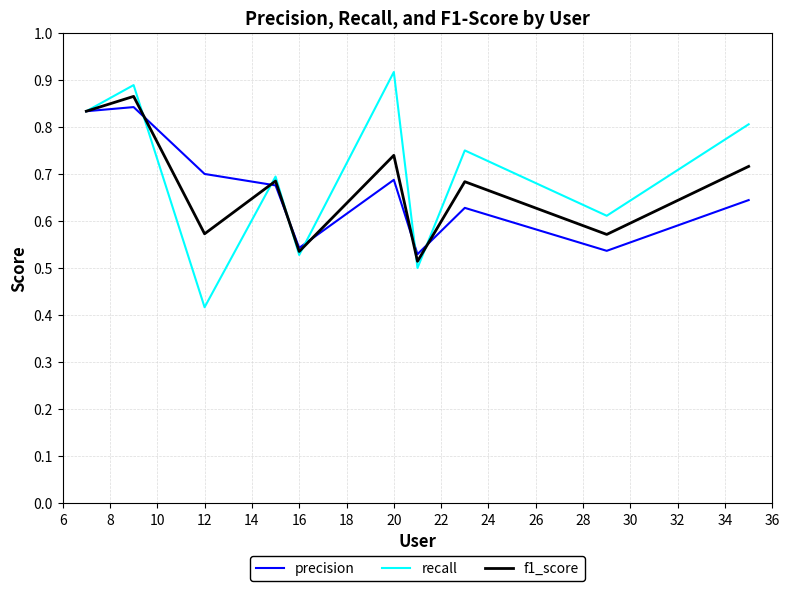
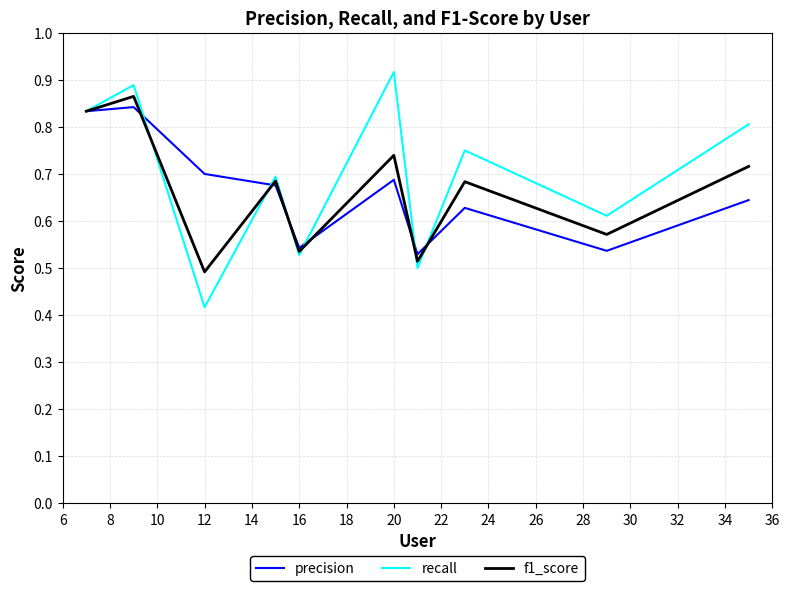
  {
    "precision": {
      "12": 0.70,
      "16": 0.54,
      "20": 0.69
    },
    "recall": {
      "12": 0.42,
      "16": 0.53,
      "20": 0.92
    },
    "f1_score": {
-     "12": 0.57,
+     "12": 0.49,
      "16": 0.54,
      "20": 0.74
    }
  }
